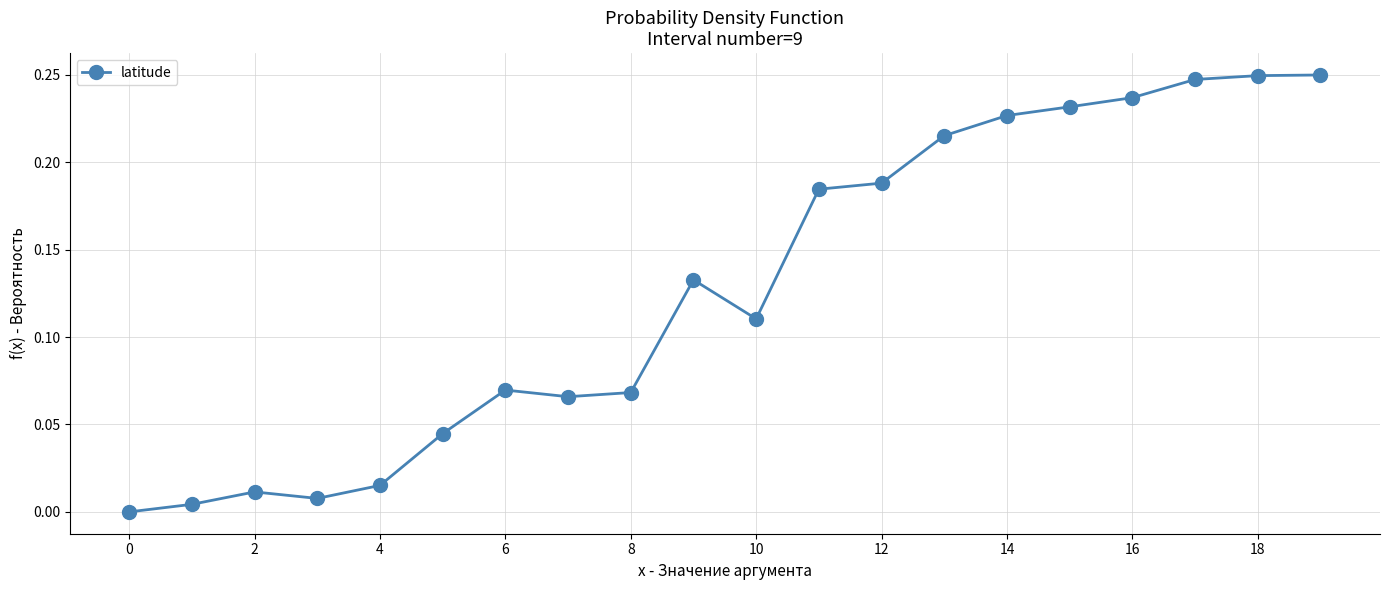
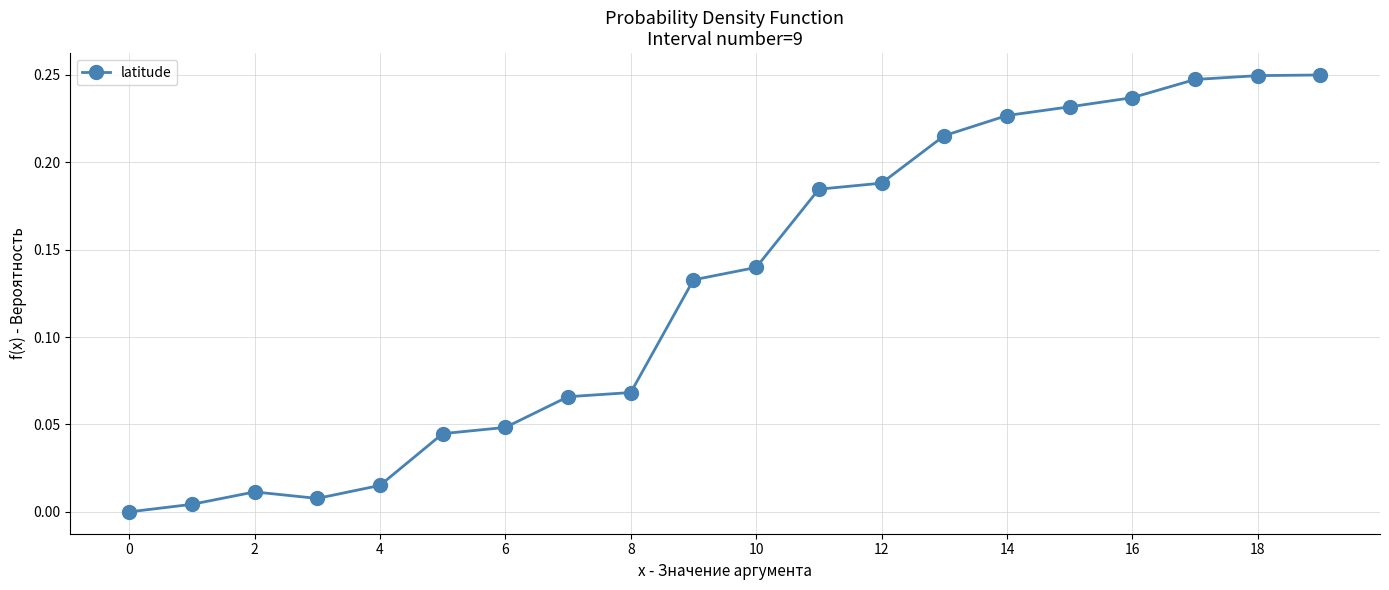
  {
    "0": 0.000,
    "2": 0.011,
    "4": 0.015,
-   "6": 0.070,
+   "6": 0.048,
    "8": 0.068,
-   "10": 0.110,
+   "10": 0.140,
    "12": 0.188,
    "14": 0.227,
    "16": 0.237,
    "18": 0.250
  }
